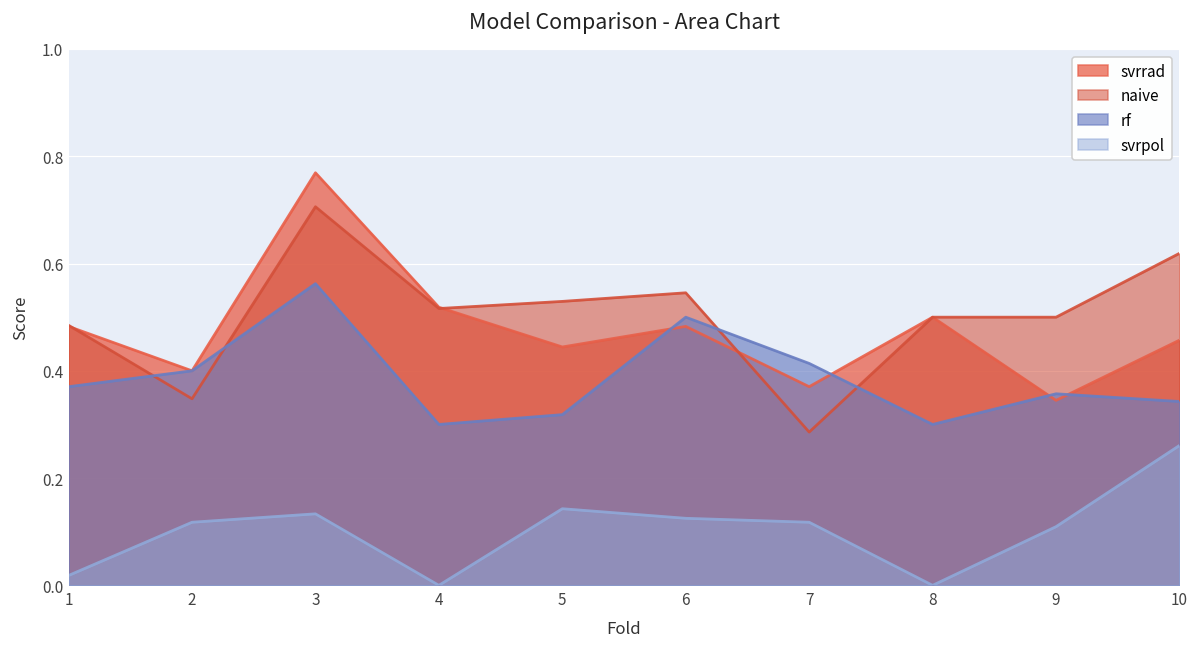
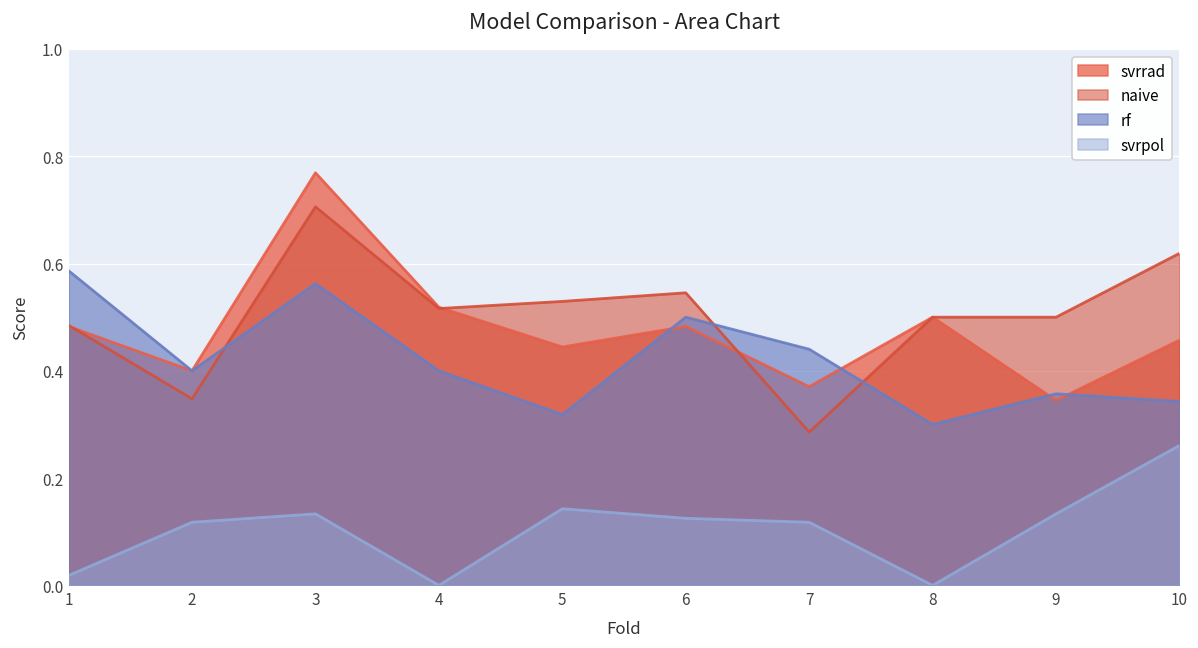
  {
    "rf": {
-     "1": 0.37,
+     "1": 0.59,
      "3": 0.56,
-     "4": 0.3,
+     "4": 0.4,
      "5": 0.32,
      "6": 0.50,
-     "7": 0.41,
+     "7": 0.44,
      "8": 0.30,
      "9": 0.36,
      "10": 0.34
    },
    "svrpol": {
      "1": 0.02,
      "2": 0.12,
      "3": 0.13,
      "4": 0.00,
      "5": 0.14,
      "6": 0.13,
      "7": 0.12,
      "8": 0.00,
-     "9": 0.11,
+     "9": 0.13,
      "10": 0.26
    }
  }
